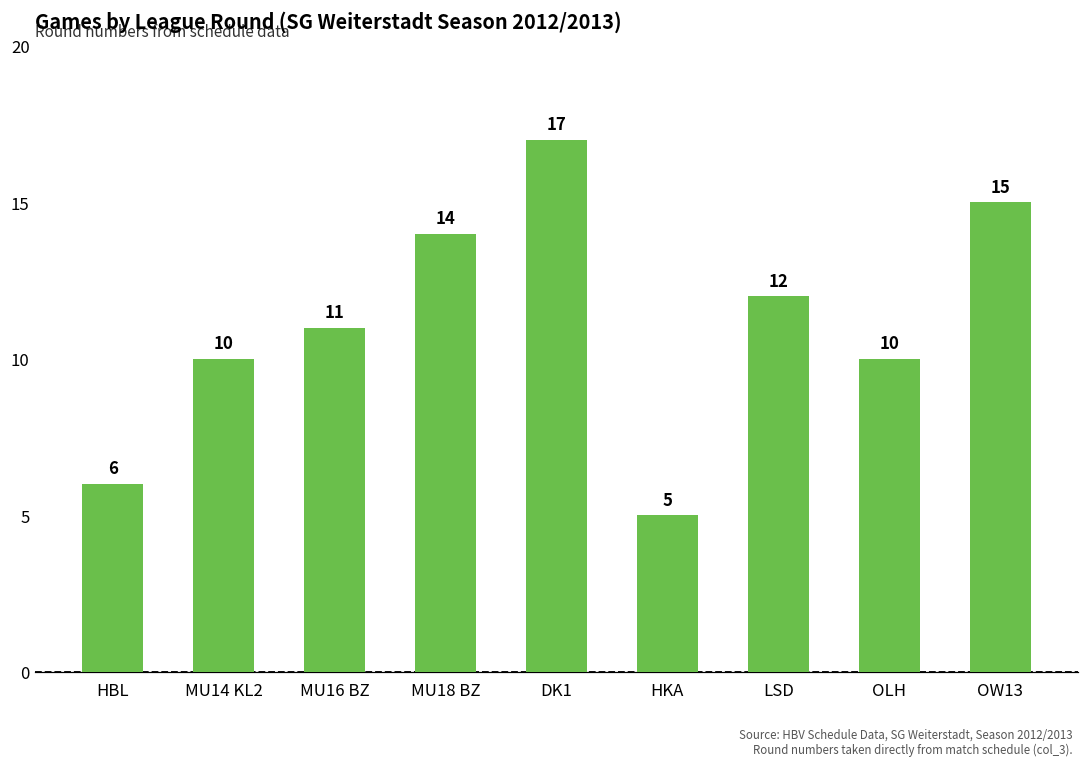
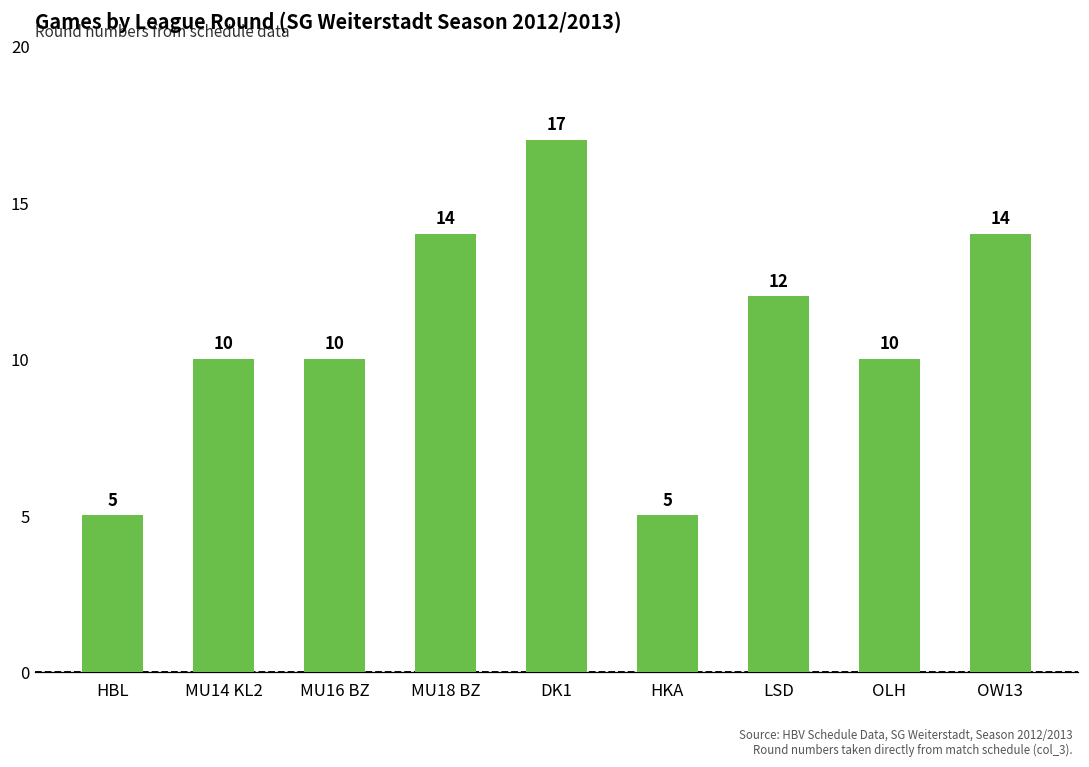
  {
-   "HBL": 6,
+   "HBL": 5,
    "MU14 KL2": 10,
-   "MU16 BZ": 11,
+   "MU16 BZ": 10,
    "MU18 BZ": 14,
    "DK1": 17,
    "HKA": 5,
    "LSD": 12,
    "OLH": 10,
-   "OW13": 15
+   "OW13": 14
  }
